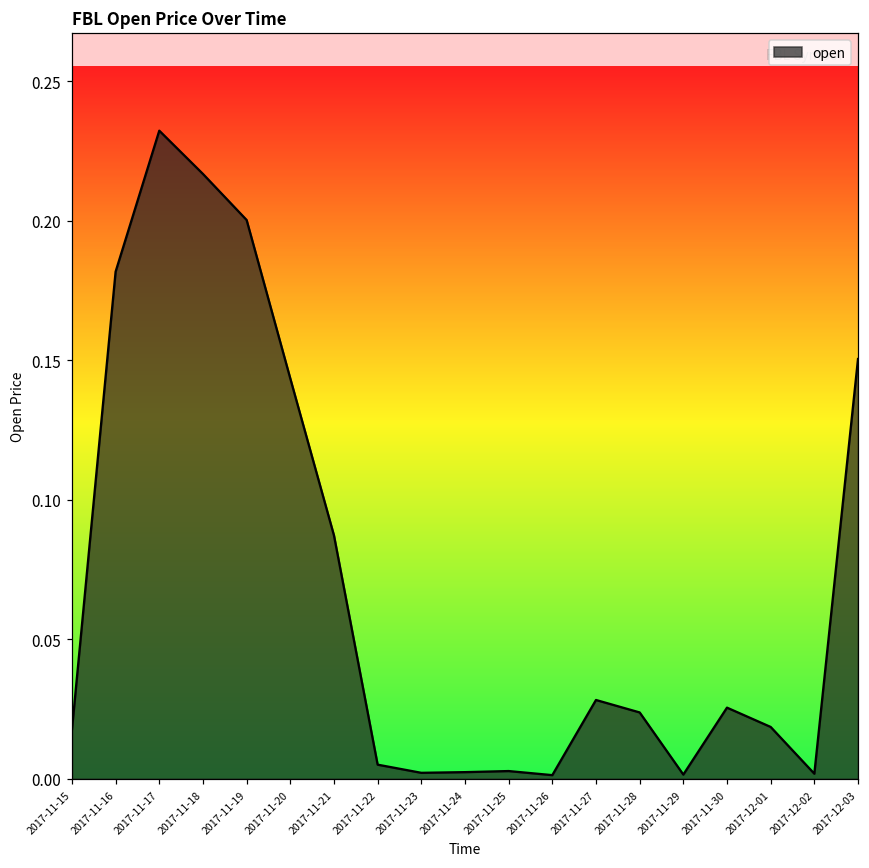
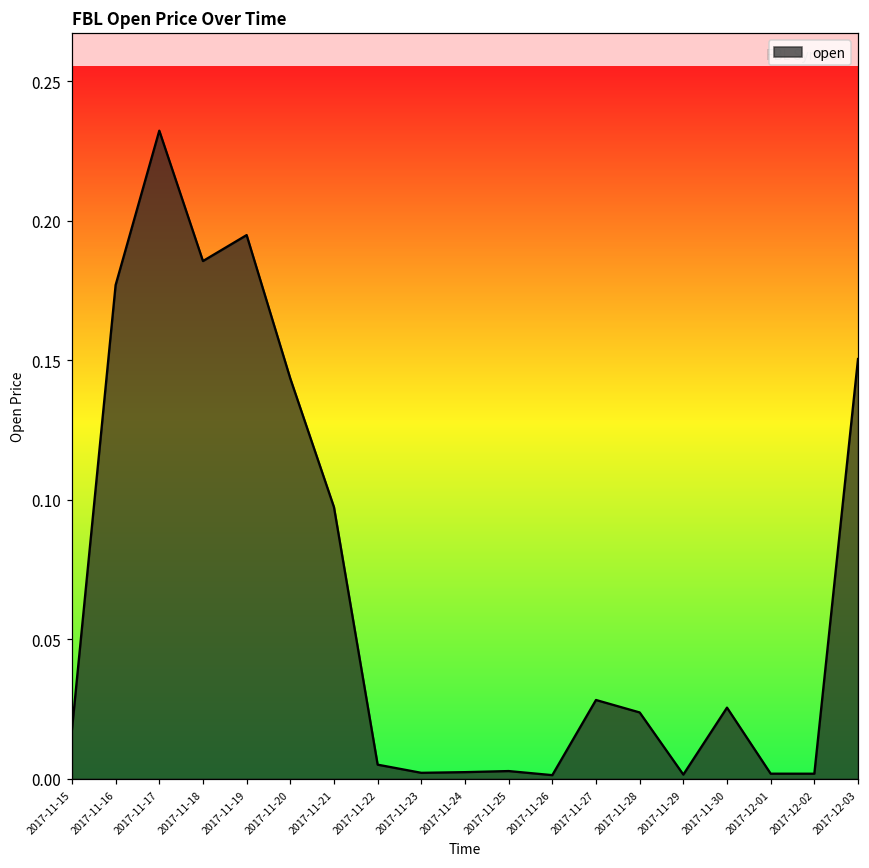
  {
    "2017-11-15": 0.018,
-   "2017-11-16": 0.182,
+   "2017-11-16": 0.177,
    "2017-11-17": 0.232,
-   "2017-11-18": 0.217,
-   "2017-11-19": 0.200,
+   "2017-11-18": 0.186,
+   "2017-11-19": 0.195,
    "2017-11-20": 0.143,
-   "2017-11-21": 0.087,
+   "2017-11-21": 0.097,
    "2017-11-22": 0.005,
    "2017-11-23": 0.002,
    "2017-11-24": 0.002,
    "2017-11-25": 0.003,
    "2017-11-26": 0.001,
    "2017-11-27": 0.028,
    "2017-11-28": 0.024,
    "2017-11-29": 0.002,
    "2017-11-30": 0.026,
-   "2017-12-01": 0.019,
+   "2017-12-01": 0.002,
    "2017-12-02": 0.002,
    "2017-12-03": 0.150
  }
